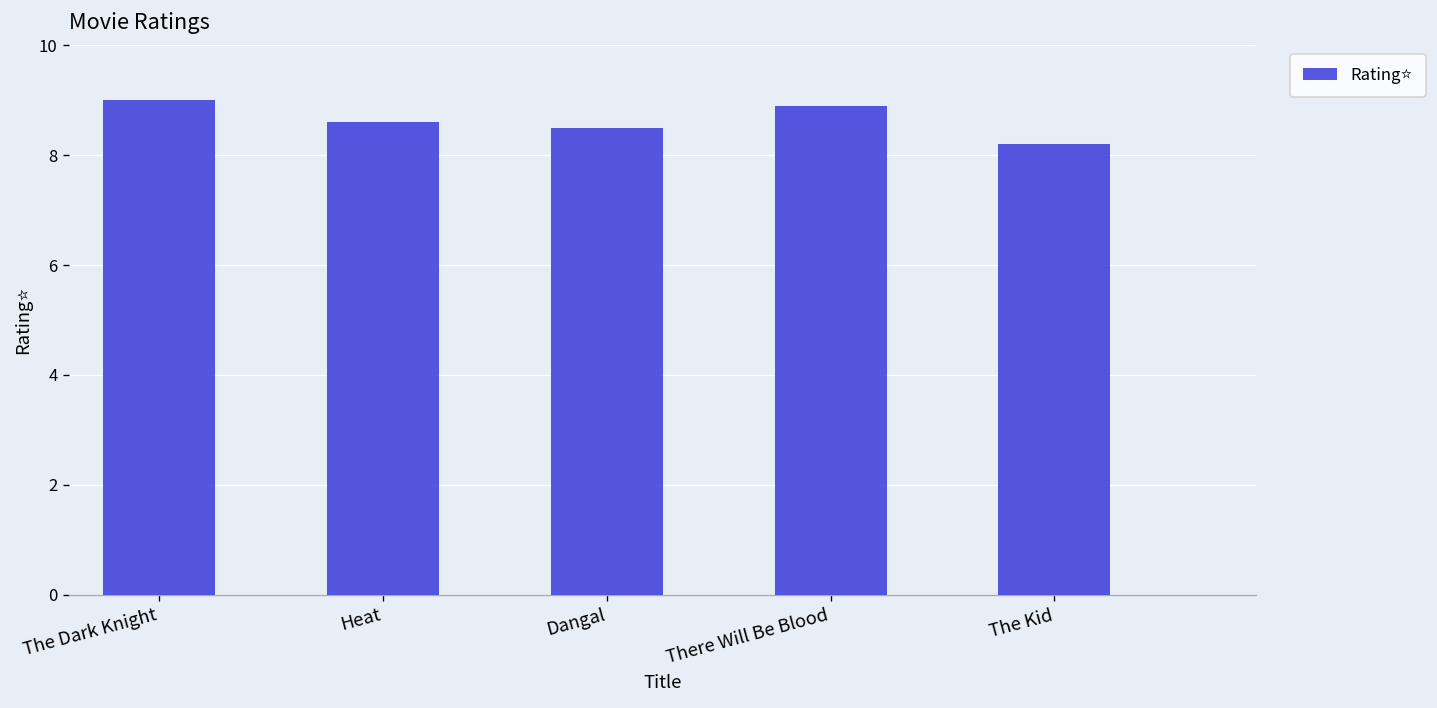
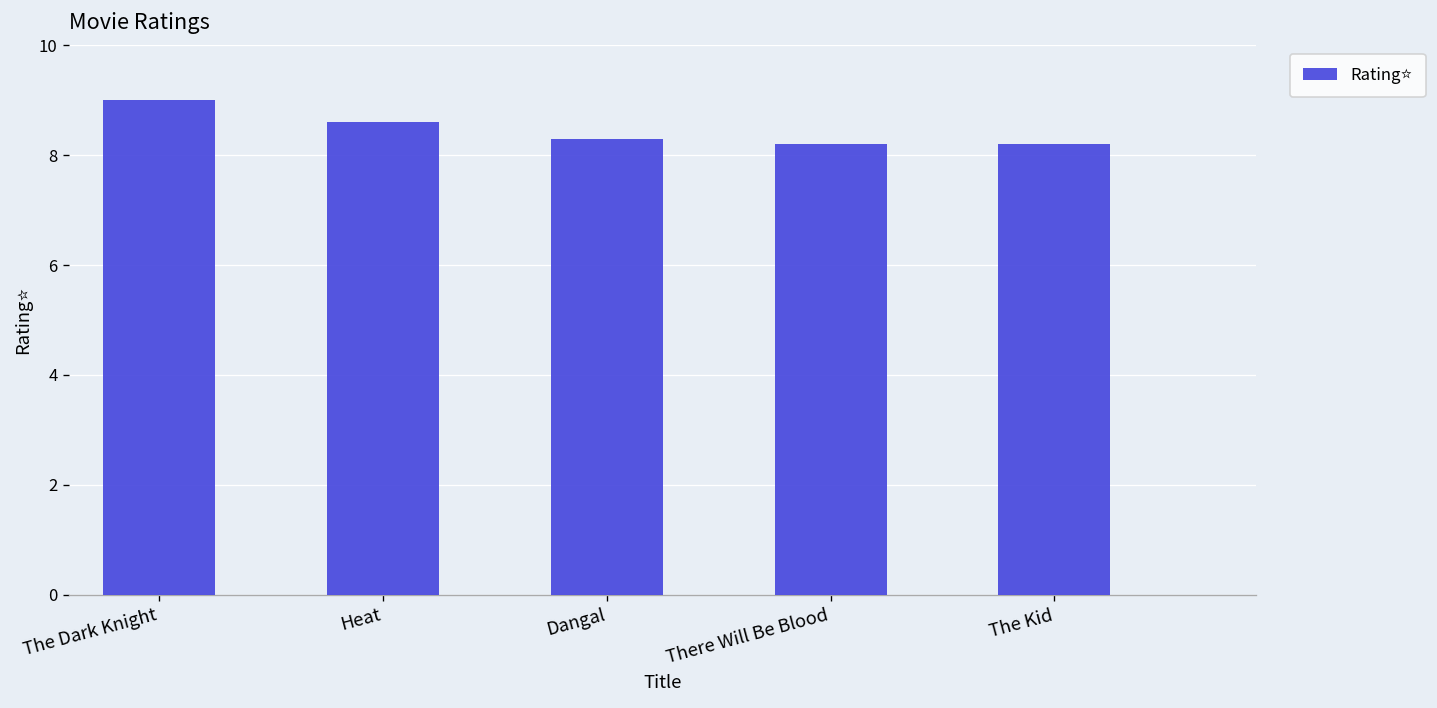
  {
    "The Dark Knight": 9.0,
    "Heat": 8.6,
-   "Dangal": 8.5,
-   "There Will Be Blood": 8.9,
+   "Dangal": 8.3,
+   "There Will Be Blood": 8.2,
    "The Kid": 8.2
  }
